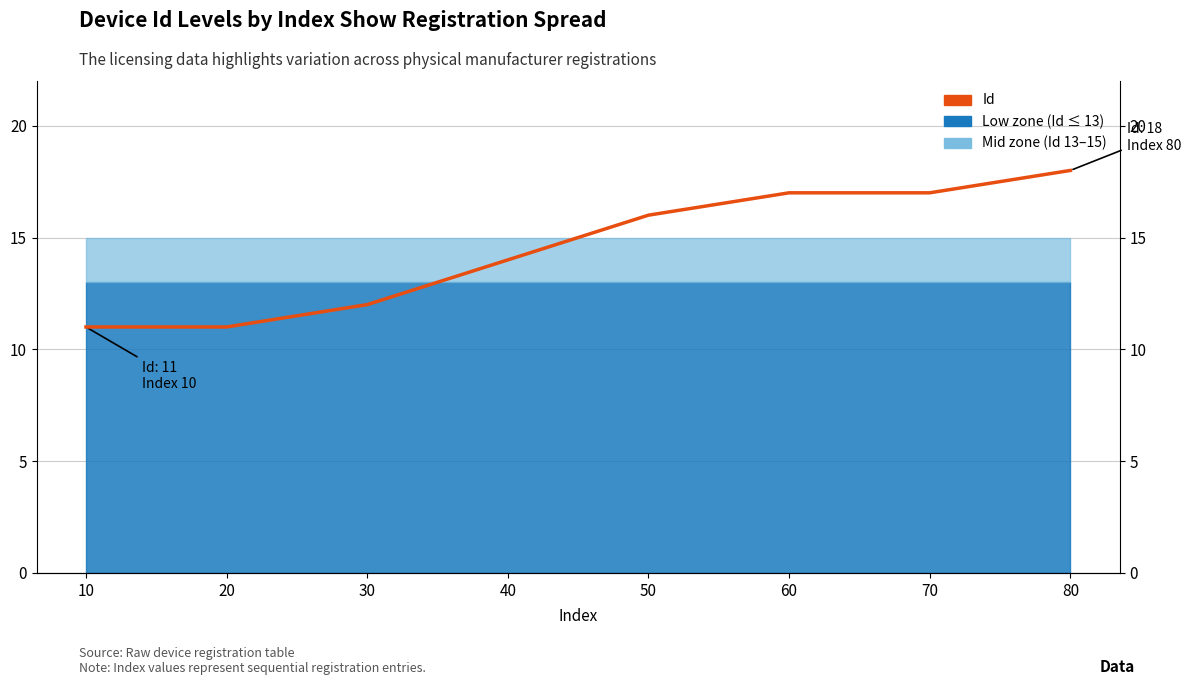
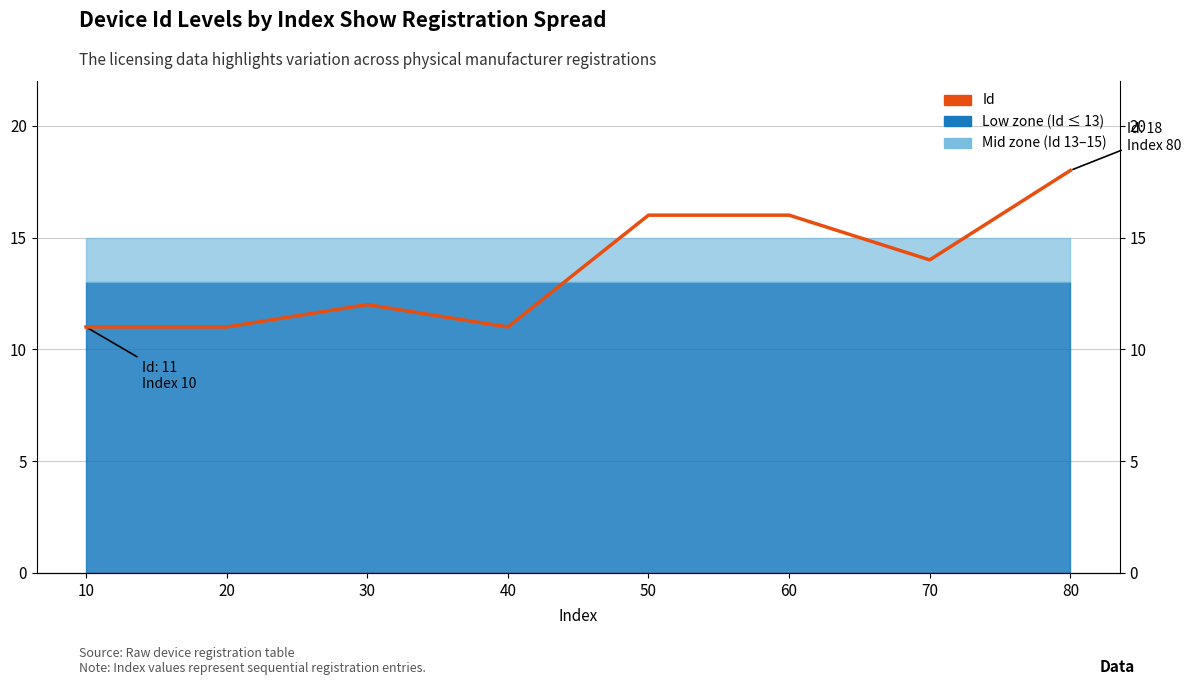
  {
    "Low zone (Id ≤ 13)": {
      "10": 13,
      "20": 13,
      "30": 13,
      "40": 13,
      "50": 13,
      "60": 13,
      "70": 13,
      "80": 13
    },
    "Id": {
      "20": 11,
      "30": 12,
-     "40": 14,
+     "40": 11,
      "50": 16,
-     "60": 17,
-     "70": 17
+     "60": 16,
+     "70": 14
    }
  }
